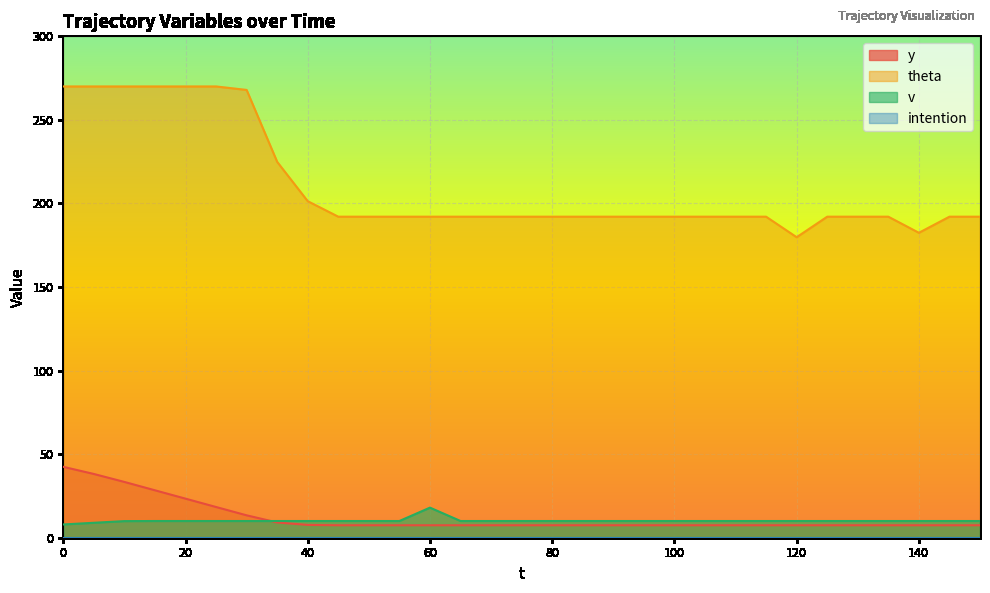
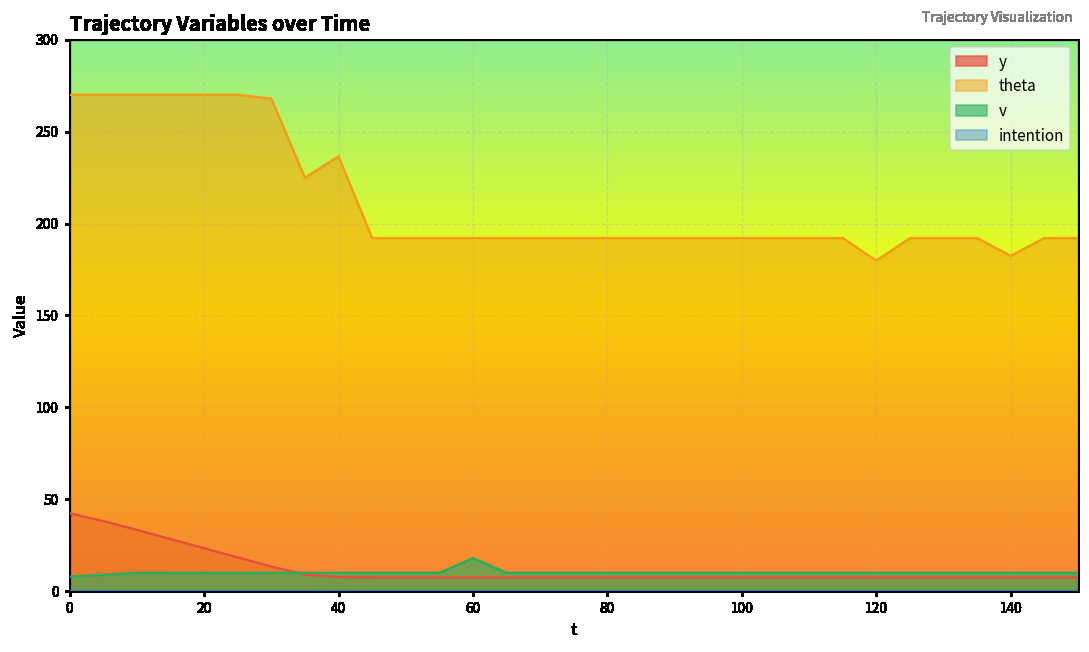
  {
    "y": {
      "0": 42,
      "20": 23,
      "40": 8,
      "60": 7,
      "80": 7,
      "100": 7,
      "120": 7,
      "140": 7
    },
    "theta": {
      "0": 270,
      "20": 270,
-     "40": 201,
+     "40": 237,
      "60": 192,
      "80": 192,
      "100": 192,
      "120": 180,
      "140": 182
    },
    "v": {
      "0": 8,
      "20": 10,
      "40": 10,
      "60": 18,
      "80": 10,
      "100": 10,
      "120": 10,
      "140": 10
    },
    "intention": {
      "0": 0,
      "20": 0,
      "40": 0,
      "60": 0,
      "80": 0,
      "100": 0,
      "120": 0,
      "140": 0
    }
  }
